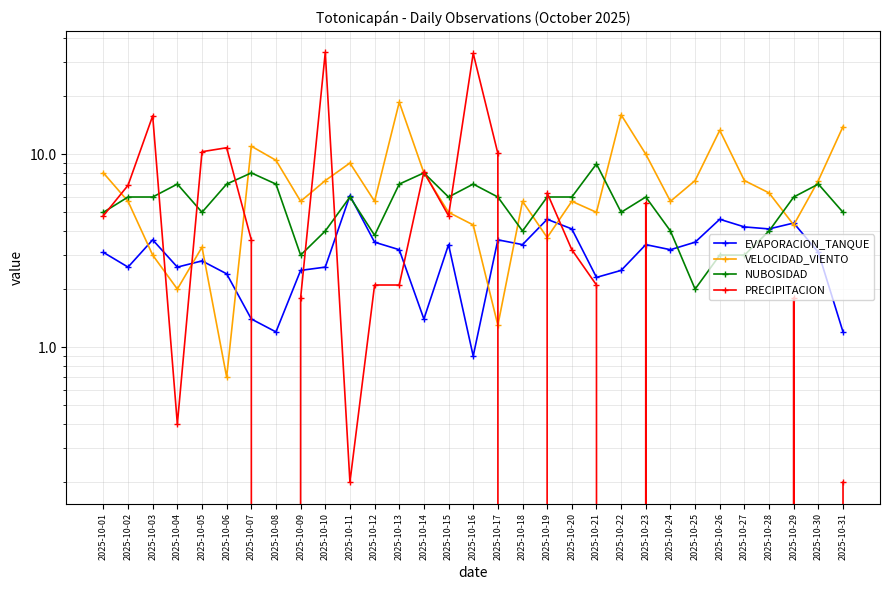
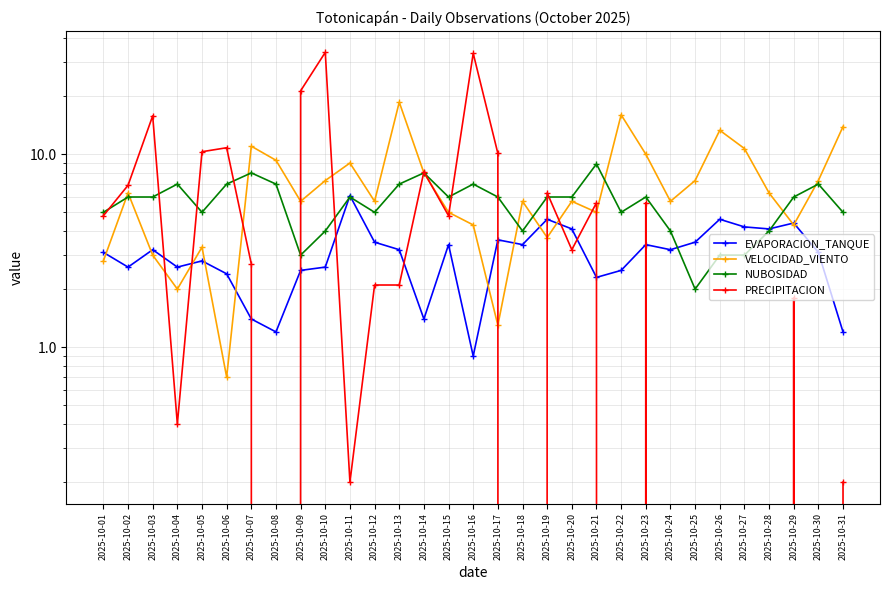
  {
    "EVAPORACION_TANQUE": {
      "2025-10-01": 3.1,
      "2025-10-02": 2.6,
-     "2025-10-03": 3.6,
+     "2025-10-03": 3.2,
      "2025-10-04": 2.6,
      "2025-10-05": 2.8,
      "2025-10-06": 2.4,
      "2025-10-07": 1.4,
      "2025-10-08": 1.2,
      "2025-10-09": 2.5,
      "2025-10-10": 2.6,
      "2025-10-12": 3.5,
      "2025-10-13": 3.2,
      "2025-10-14": 1.4,
      "2025-10-15": 3.4,
      "2025-10-16": 0.9,
      "2025-10-17": 3.6,
      "2025-10-18": 3.4,
      "2025-10-19": 4.6,
      "2025-10-20": 4.1,
      "2025-10-21": 2.3,
      "2025-10-22": 2.5,
      "2025-10-23": 3.4,
      "2025-10-24": 3.2,
      "2025-10-25": 3.5,
      "2025-10-26": 4.6,
      "2025-10-27": 4.2,
      "2025-10-31": 1.2
    },
    "VELOCIDAD_VIENTO": {
-     "2025-10-01": 8.0,
-     "2025-10-02": 5.7,
+     "2025-10-01": 2.8,
+     "2025-10-02": 6.3,
      "2025-10-03": 3.0,
      "2025-10-04": 2.0,
      "2025-10-05": 3.3,
      "2025-10-06": 0.7,
      "2025-10-07": 11,
      "2025-10-08": 9,
      "2025-10-09": 5.7,
      "2025-10-10": 7.3,
      "2025-10-11": 9,
      "2025-10-12": 5.7,
      "2025-10-13": 19,
      "2025-10-15": 5.0,
      "2025-10-16": 4.3,
      "2025-10-17": 1.3,
      "2025-10-18": 5.7,
      "2025-10-19": 3.7,
      "2025-10-20": 5.7,
      "2025-10-21": 5.0,
      "2025-10-22": 16,
      "2025-10-23": 10,
      "2025-10-24": 5.7,
      "2025-10-25": 7.3,
      "2025-10-26": 13,
-     "2025-10-27": 7.3,
+     "2025-10-27": 11,
      "2025-10-28": 6.3,
      "2025-10-30": 7.3,
      "2025-10-31": 14
    },
    "NUBOSIDAD": {
      "2025-10-01": 5.0,
      "2025-10-02": 6.0,
      "2025-10-03": 6.0,
      "2025-10-04": 7.0,
      "2025-10-05": 5.0,
      "2025-10-06": 7.0,
      "2025-10-07": 8.0,
      "2025-10-08": 7.0,
      "2025-10-09": 3.0,
      "2025-10-10": 4.0,
-     "2025-10-12": 3.8,
+     "2025-10-12": 5.0,
      "2025-10-13": 7.0,
      "2025-10-15": 6.0,
      "2025-10-16": 7.0,
      "2025-10-17": 6.0,
      "2025-10-18": 4.0,
      "2025-10-19": 6.0,
      "2025-10-20": 6.0,
      "2025-10-21": 9,
      "2025-10-22": 5.0,
      "2025-10-23": 6.0,
      "2025-10-24": 4.0,
      "2025-10-25": 2.0,
      "2025-10-29": 6.0,
      "2025-10-30": 7.0,
      "2025-10-31": 5.0
    },
    "PRECIPITACION": {
      "2025-10-01": 4.8,
      "2025-10-02": 6.9,
      "2025-10-03": 16,
      "2025-10-04": 0.4,
      "2025-10-05": 10,
      "2025-10-06": 11,
-     "2025-10-07": 3.6,
-     "2025-10-09": 1.8,
+     "2025-10-07": 2.7,
+     "2025-10-09": 21,
      "2025-10-10": 34,
      "2025-10-11": 0.2,
      "2025-10-12": 2.1,
      "2025-10-13": 2.1,
      "2025-10-15": 4.8,
      "2025-10-16": 33,
      "2025-10-17": 10,
      "2025-10-19": 6.3,
      "2025-10-20": 3.2,
-     "2025-10-21": 2.1,
+     "2025-10-21": 5.6,
      "2025-10-23": 5.6,
      "2025-10-31": 0.2
    }
  }
